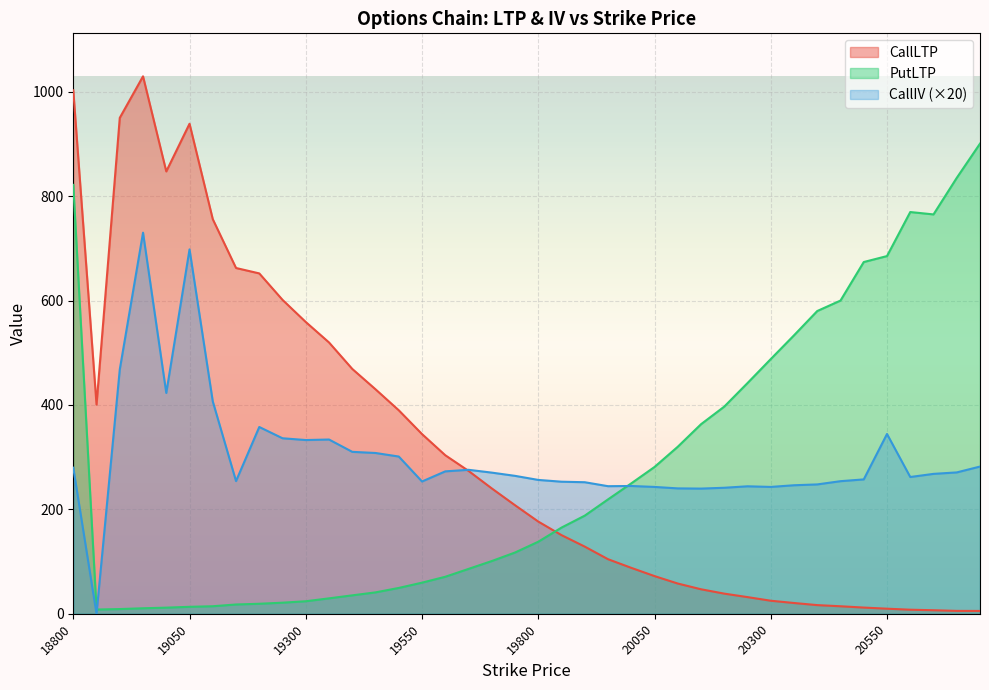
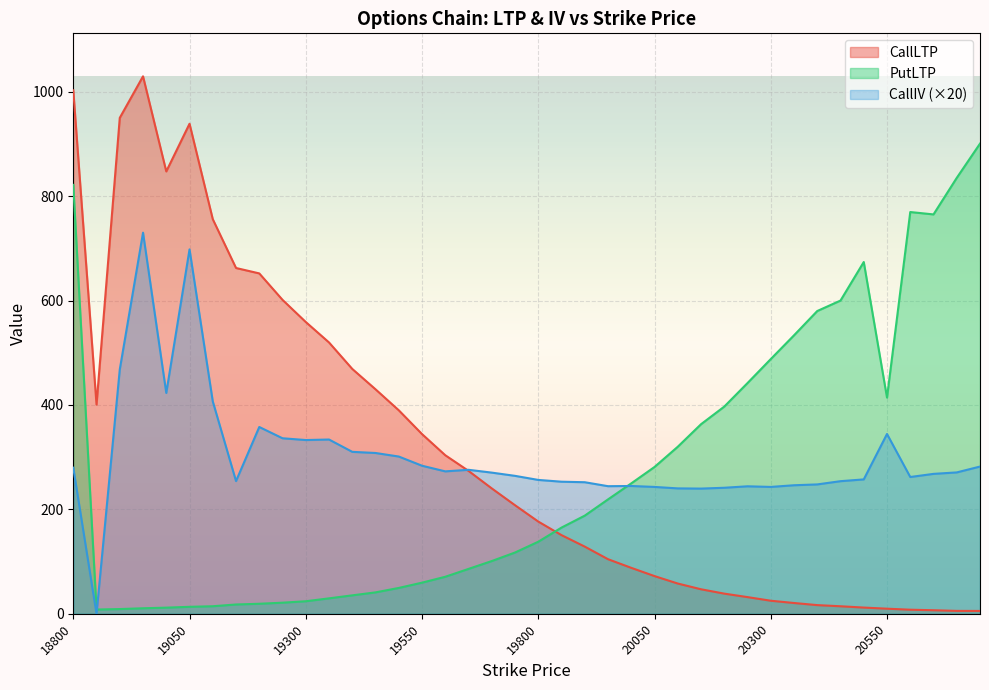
  {
    "CallLTP": {
      "18800": 1000,
      "19050": 940,
      "19300": 560,
      "19550": 340,
      "19800": 180,
      "20050": 70,
      "20300": 30,
      "20550": 10
    },
    "PutLTP": {
      "18800": 820,
      "19050": 10,
      "19300": 20,
      "19550": 60,
      "19800": 140,
      "20050": 280,
      "20300": 490,
-     "20550": 690
+     "20550": 410
    },
    "CallIV (×20)": {
      "18800": 280,
      "19050": 700,
      "19300": 330,
-     "19550": 250,
+     "19550": 280,
      "19800": 260,
      "20050": 240,
      "20300": 240,
      "20550": 340
    }
  }
